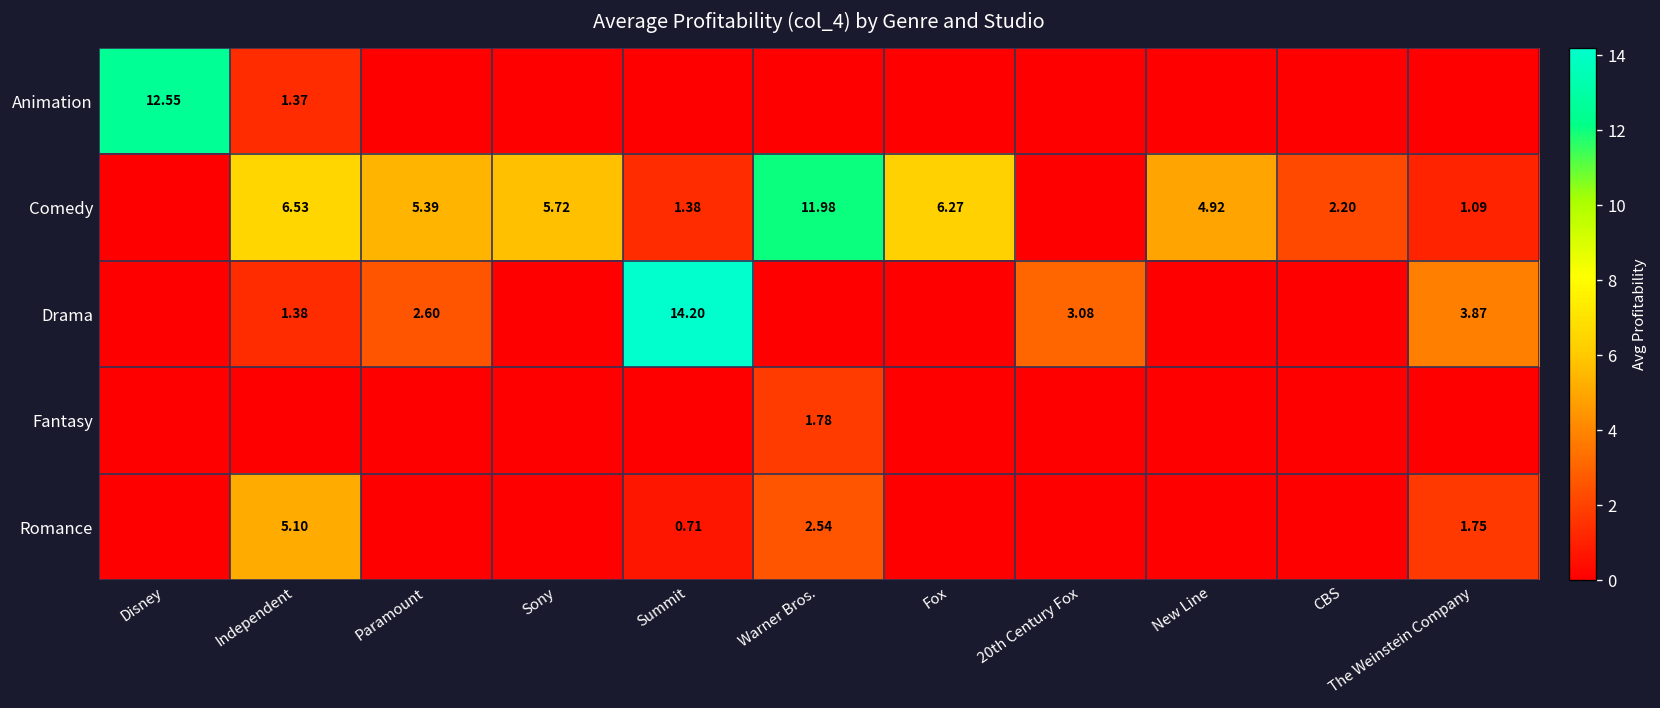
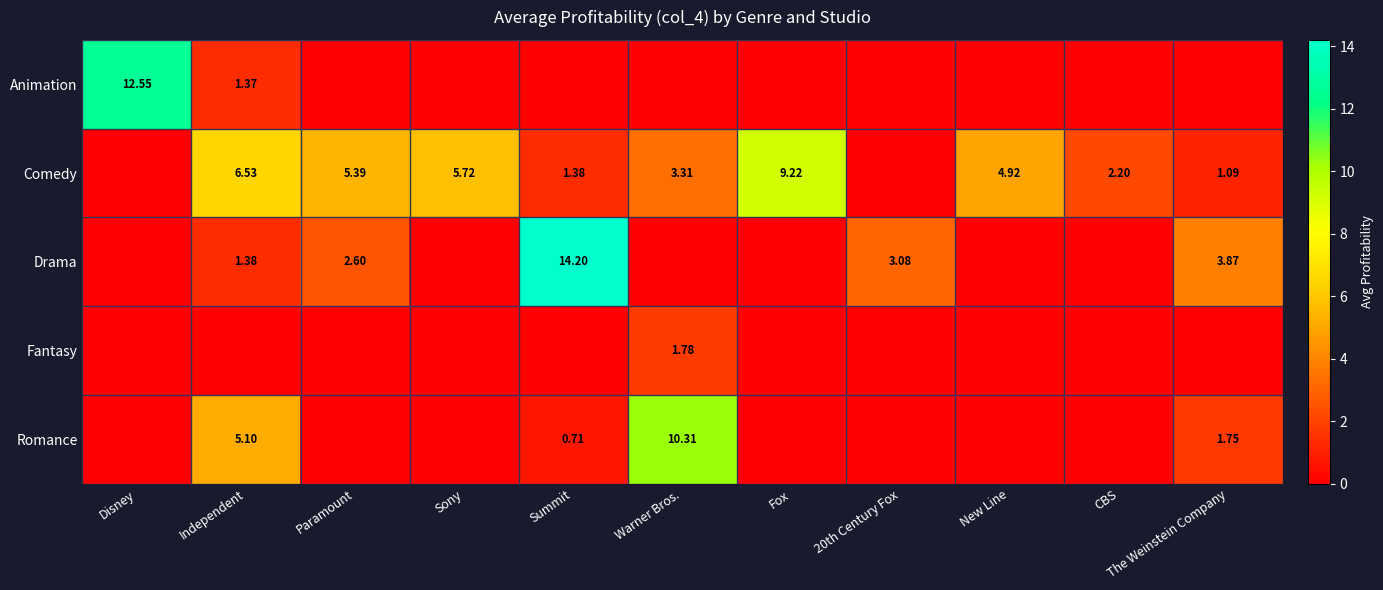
  {
    "Animation": {
      "Disney": 12.55,
      "Independent": 1.37
    },
    "Comedy": {
      "Independent": 6.53,
      "Paramount": 5.39,
      "Sony": 5.72,
      "Summit": 1.38,
-     "Warner Bros.": 11.98,
-     "Fox": 6.27,
+     "Warner Bros.": 3.31,
+     "Fox": 9.22,
      "New Line": 4.92,
      "CBS": 2.20,
      "The Weinstein Company": 1.09
    },
    "Drama": {
      "Independent": 1.38,
      "Paramount": 2.60,
      "Summit": 14.20,
      "20th Century Fox": 3.08,
      "The Weinstein Company": 3.87
    },
    "Fantasy": {
      "Warner Bros.": 1.78
    },
    "Romance": {
      "Independent": 5.10,
      "Summit": 0.71,
-     "Warner Bros.": 2.54,
+     "Warner Bros.": 10.31,
      "The Weinstein Company": 1.75
    }
  }
